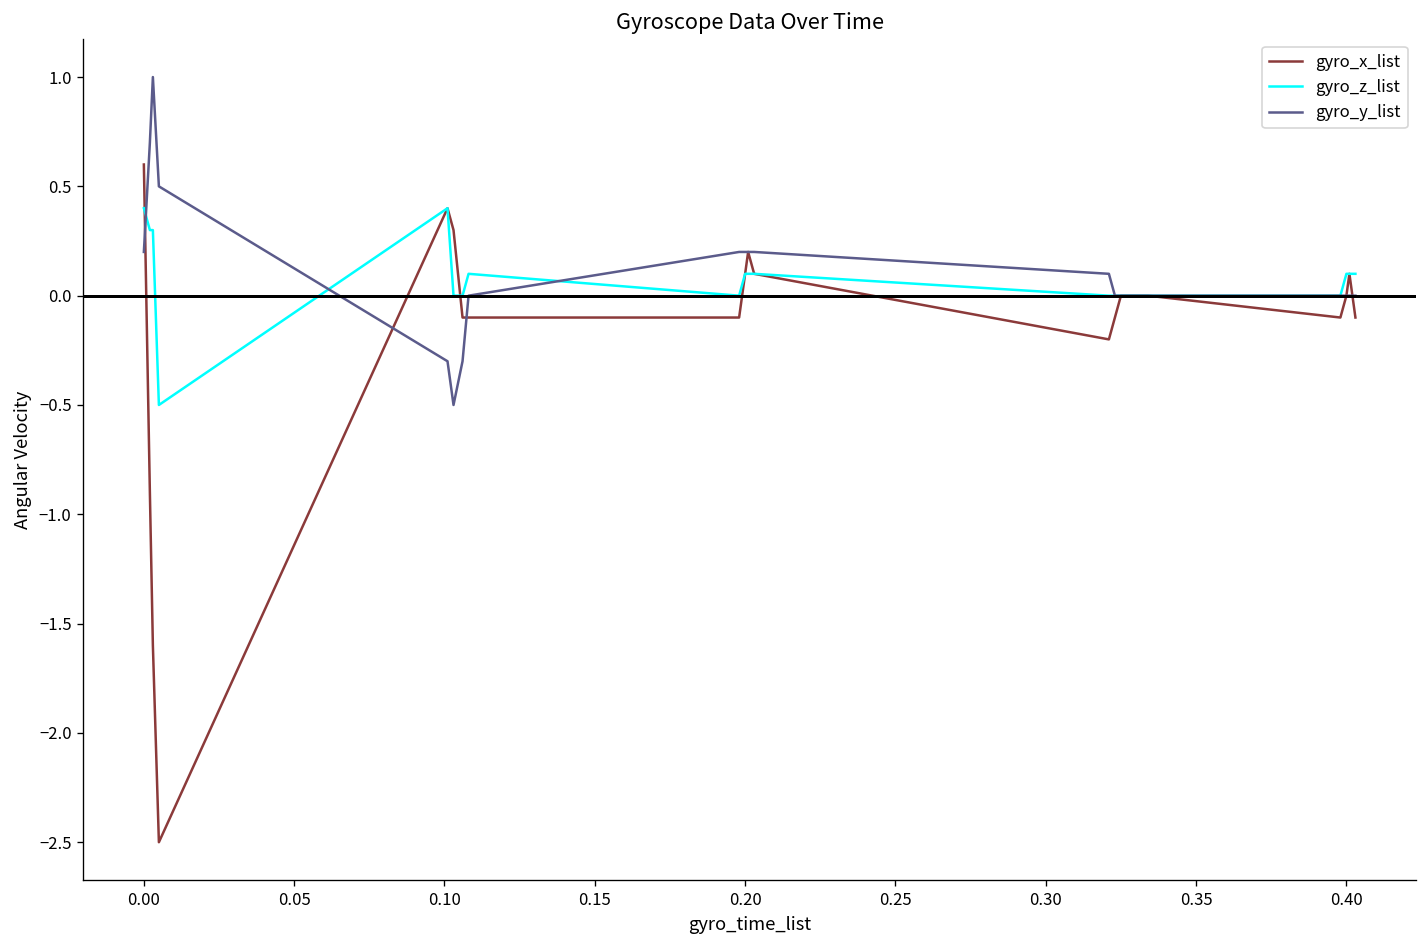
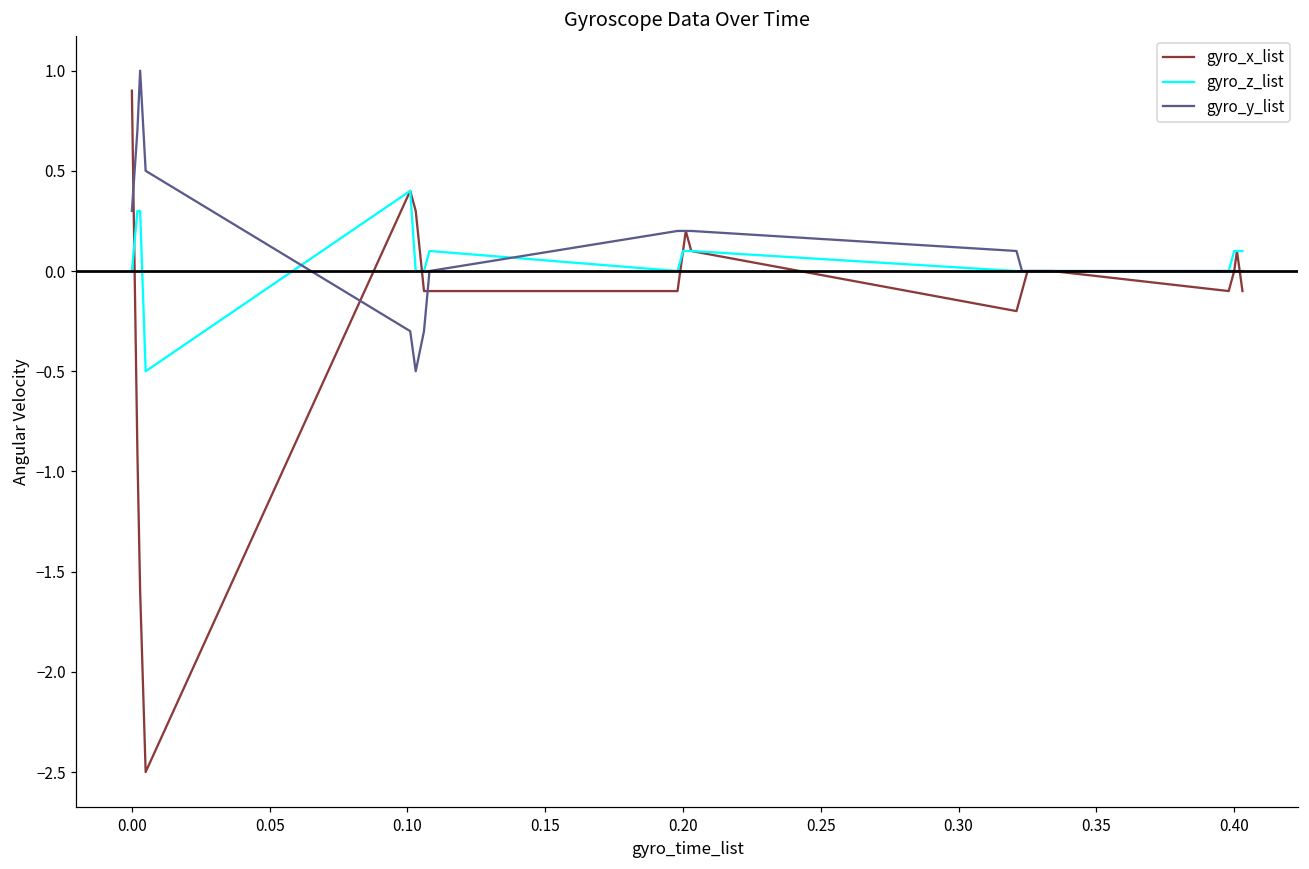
  {
    "gyro_x_list": {
-     "0.00": 0.6
+     "0.00": 0.9
    },
    "gyro_z_list": {
-     "0.00": 0.4
+     "0.00": 0.0
    },
    "gyro_y_list": {
-     "0.00": 0.2
+     "0.00": 0.3
    }
  }
